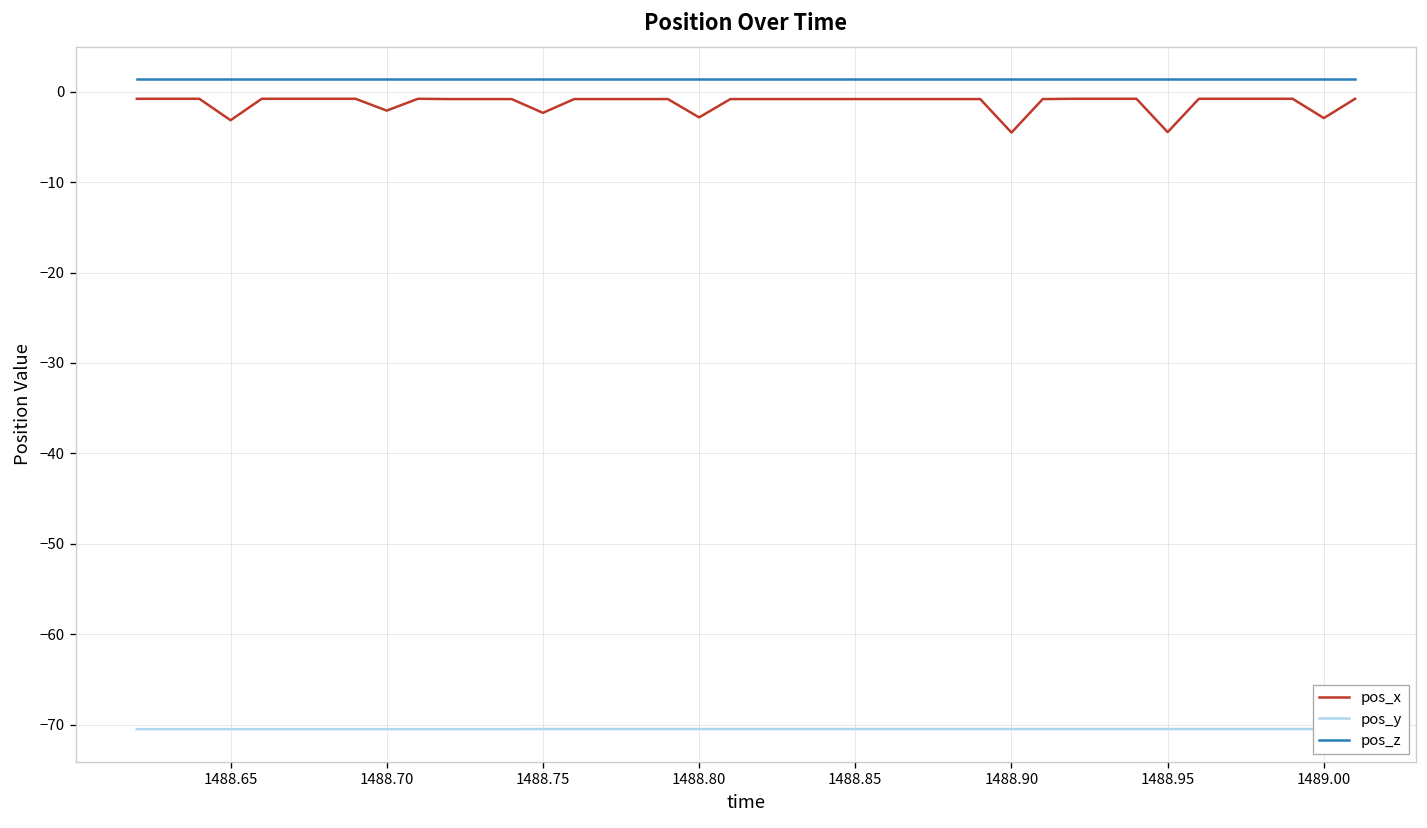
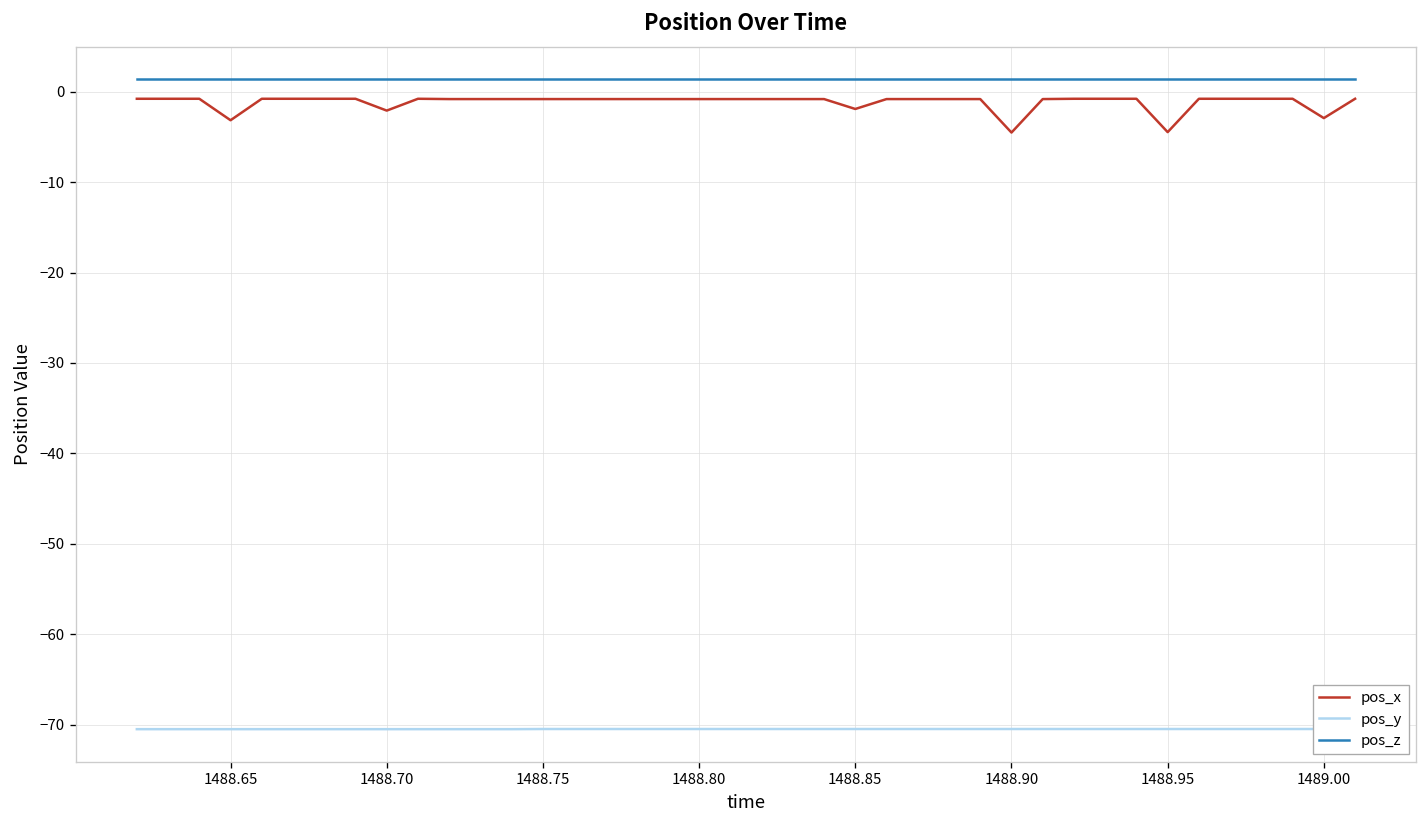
  {
    "pos_x": {
      "1488.65": -3,
      "1488.70": -2,
-     "1488.75": -2,
-     "1488.80": -3,
-     "1488.85": -1,
+     "1488.75": -1,
+     "1488.80": -1,
+     "1488.85": -2,
      "1488.90": -5,
      "1488.95": -4,
      "1489.00": -3
    },
    "pos_y": {
      "1488.65": -71,
      "1488.70": -71,
      "1488.75": -70,
      "1488.80": -70,
      "1488.85": -70,
      "1488.90": -70,
      "1488.95": -70
    },
    "pos_z": {
      "1488.65": 1,
      "1488.70": 1,
      "1488.75": 1,
      "1488.80": 1,
      "1488.85": 1,
      "1488.90": 1,
      "1488.95": 1,
      "1489.00": 1
    }
  }
